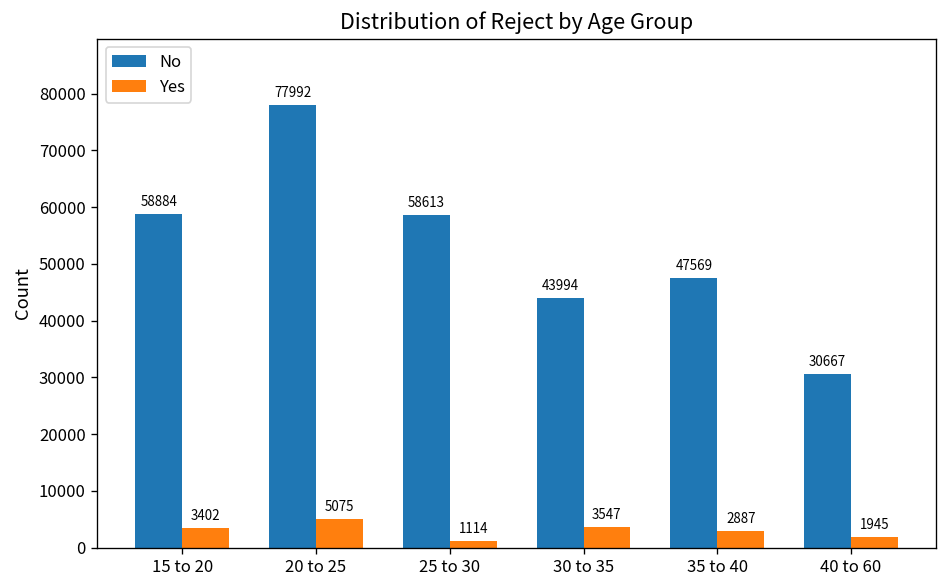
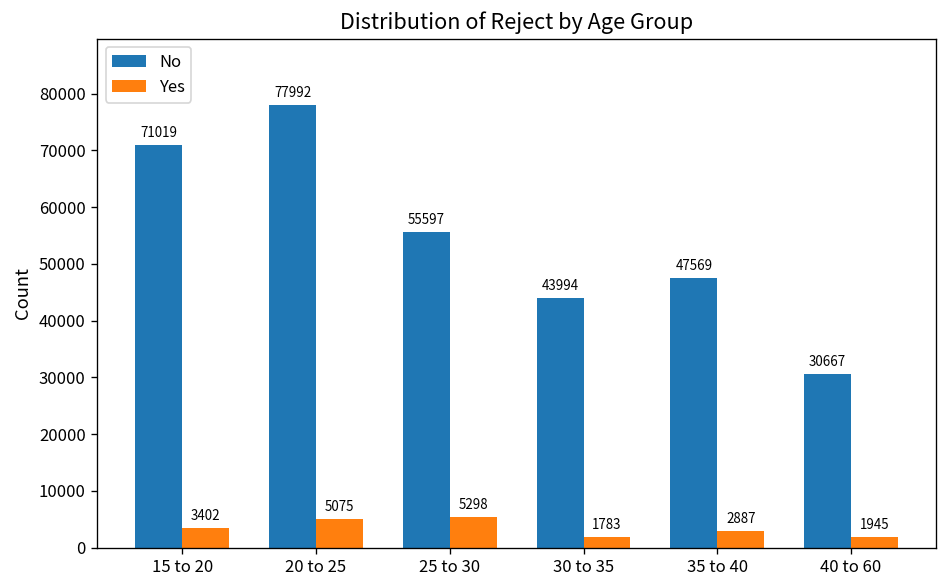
  {
    "No": {
-     "15 to 20": 58884,
+     "15 to 20": 71019,
      "20 to 25": 77992,
-     "25 to 30": 58613,
+     "25 to 30": 55597,
      "30 to 35": 43994,
      "35 to 40": 47569,
      "40 to 60": 30667
    },
    "Yes": {
      "15 to 20": 3402,
      "20 to 25": 5075,
-     "25 to 30": 1114,
-     "30 to 35": 3547,
+     "25 to 30": 5298,
+     "30 to 35": 1783,
      "35 to 40": 2887,
      "40 to 60": 1945
    }
  }
